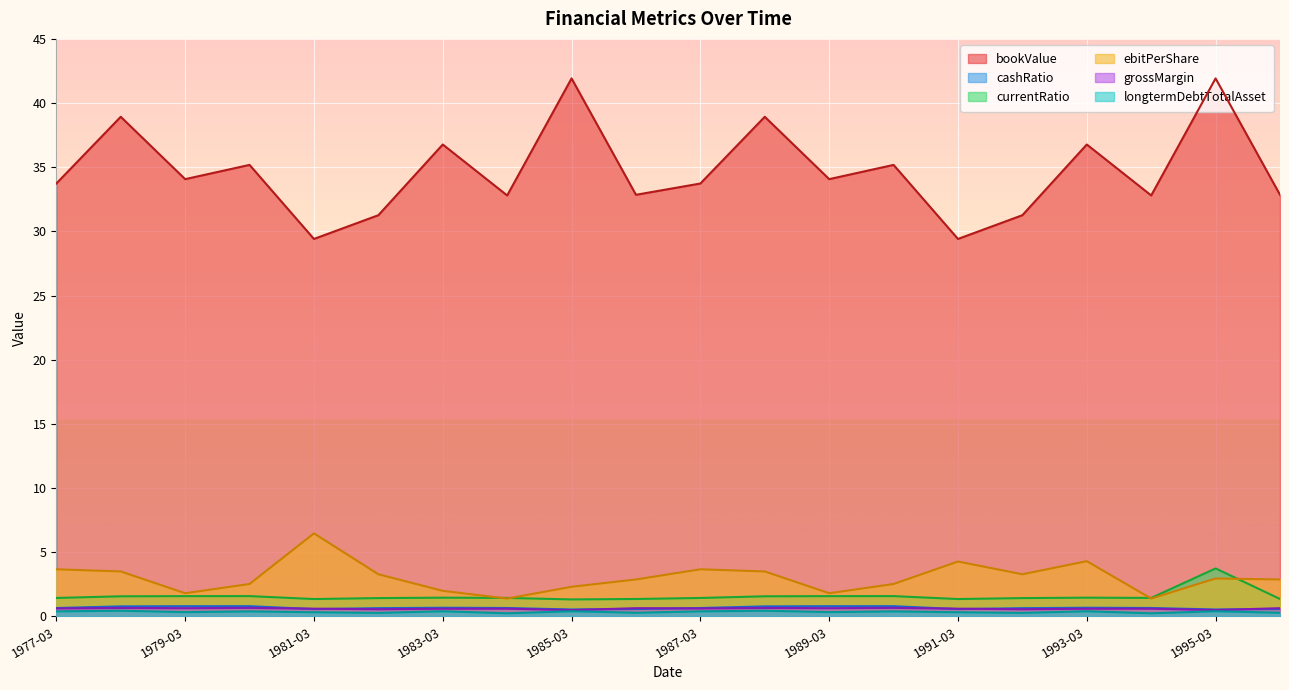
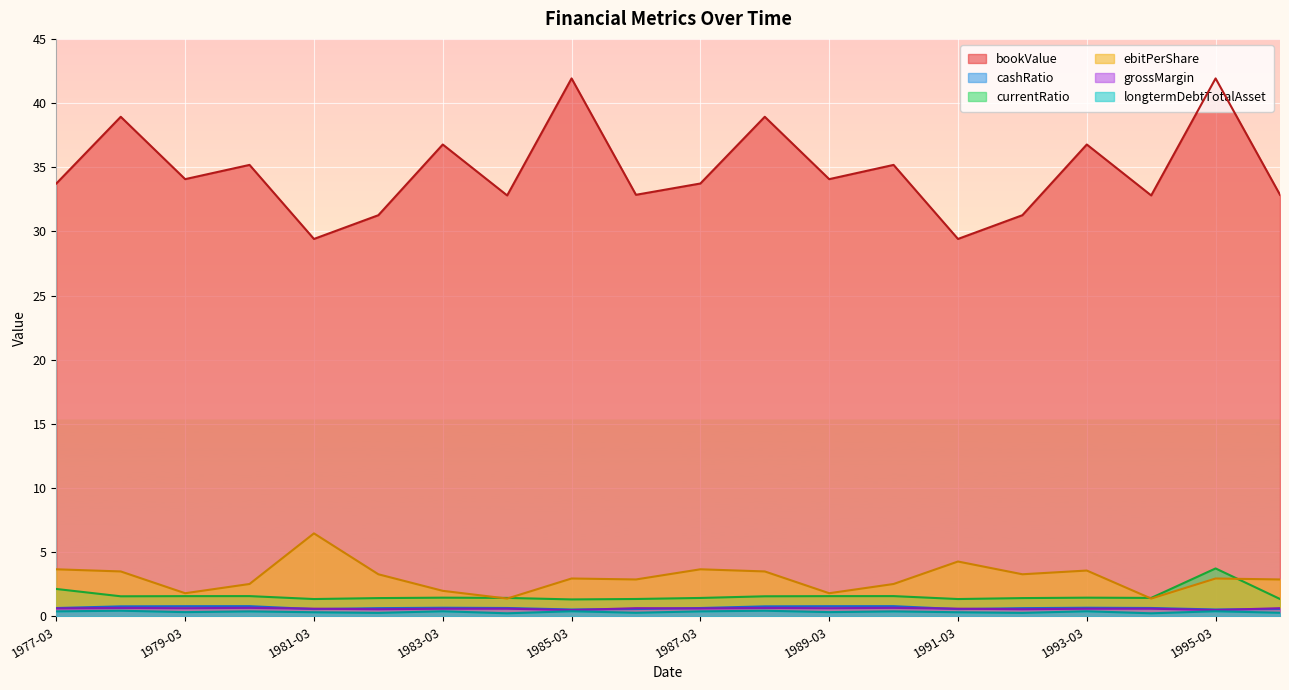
  {
    "bookValue": {
      "1977-03": 33.7,
      "1979-03": 34.1,
      "1981-03": 29.4,
      "1983-03": 36.8,
      "1985-03": 41.9,
      "1987-03": 33.7,
      "1989-03": 34.1,
      "1991-03": 29.4,
      "1993-03": 36.8
    },
    "currentRatio": {
-     "1977-03": 1.4,
+     "1977-03": 2.1,
      "1979-03": 1.6,
      "1981-03": 1.3,
      "1983-03": 1.5,
      "1985-03": 1.3,
      "1987-03": 1.4,
      "1989-03": 1.6,
      "1991-03": 1.3,
      "1993-03": 1.5,
      "1995-03": 3.7
    },
    "ebitPerShare": {
      "1977-03": 3.7,
      "1979-03": 1.8,
      "1981-03": 6.5,
      "1983-03": 2.0,
-     "1985-03": 2.3,
+     "1985-03": 2.9,
      "1987-03": 3.7,
      "1989-03": 1.8,
      "1991-03": 4.3,
-     "1993-03": 4.3,
+     "1993-03": 3.6,
      "1995-03": 2.9
    }
  }
